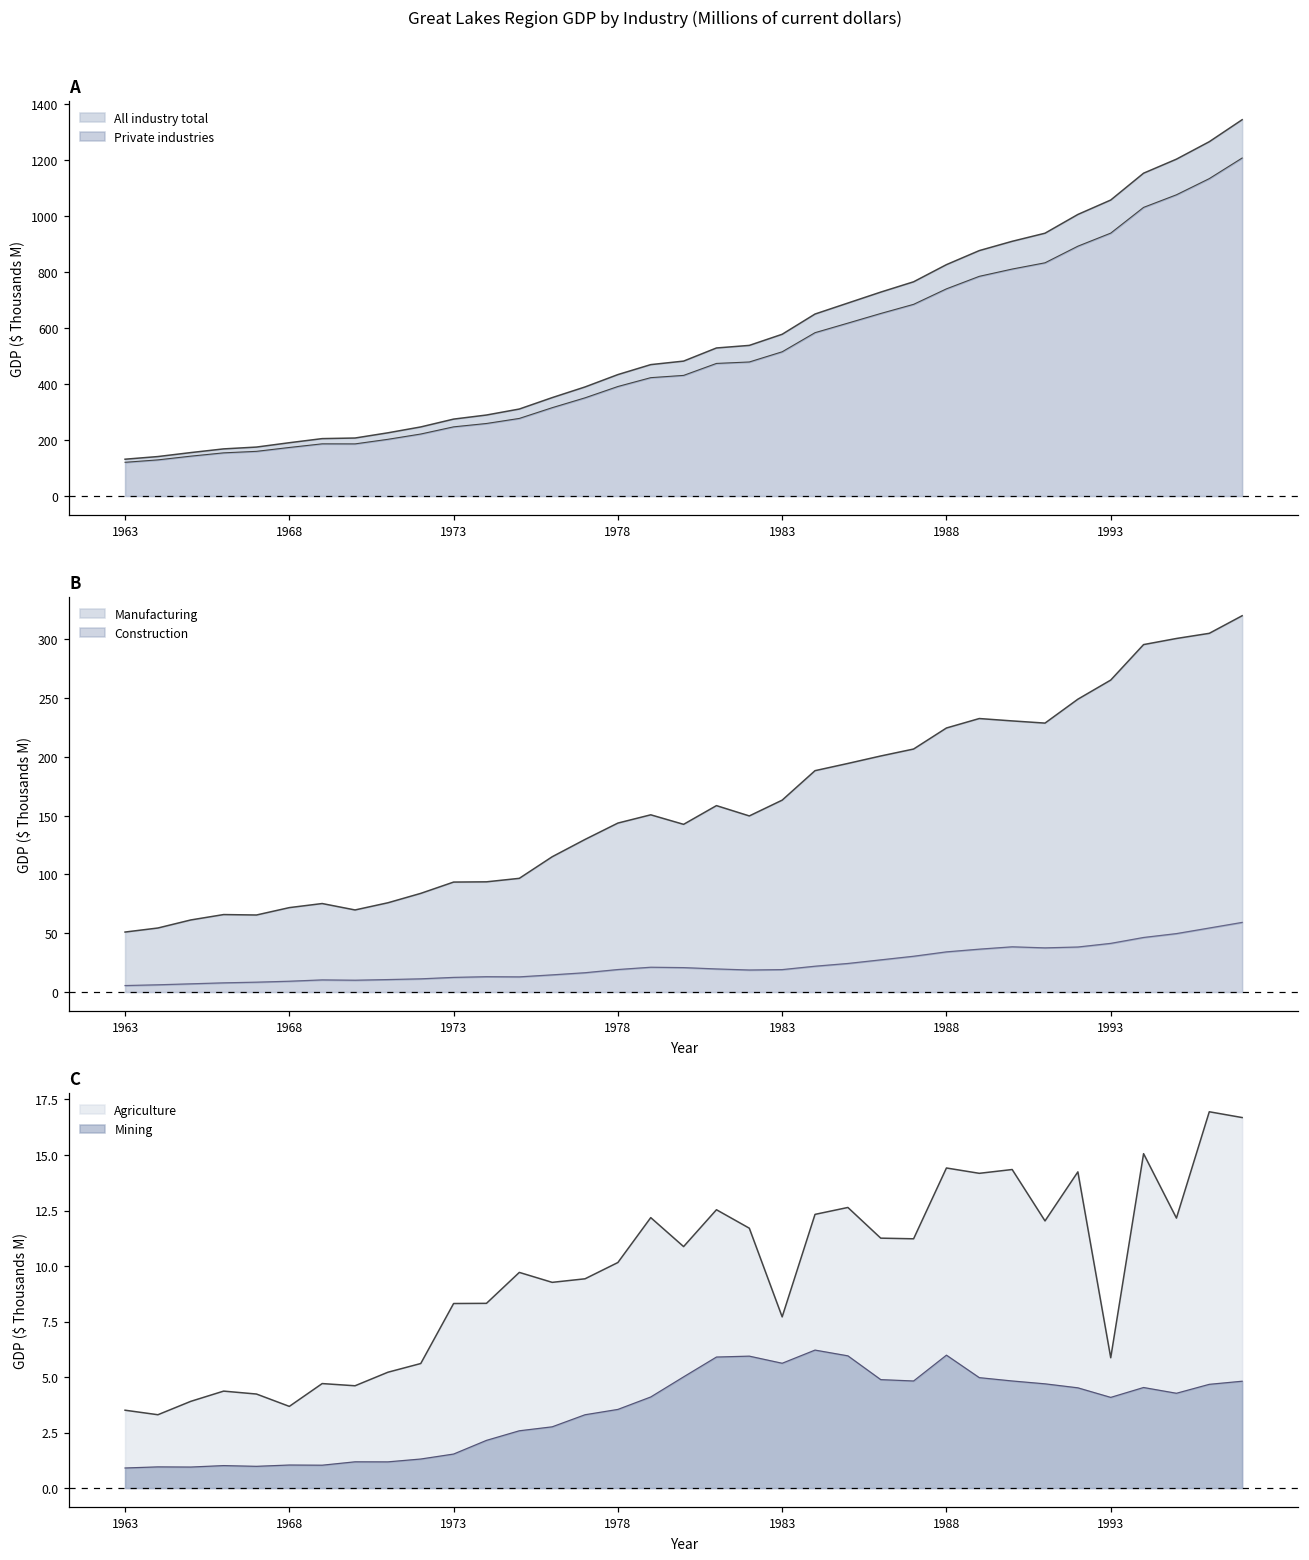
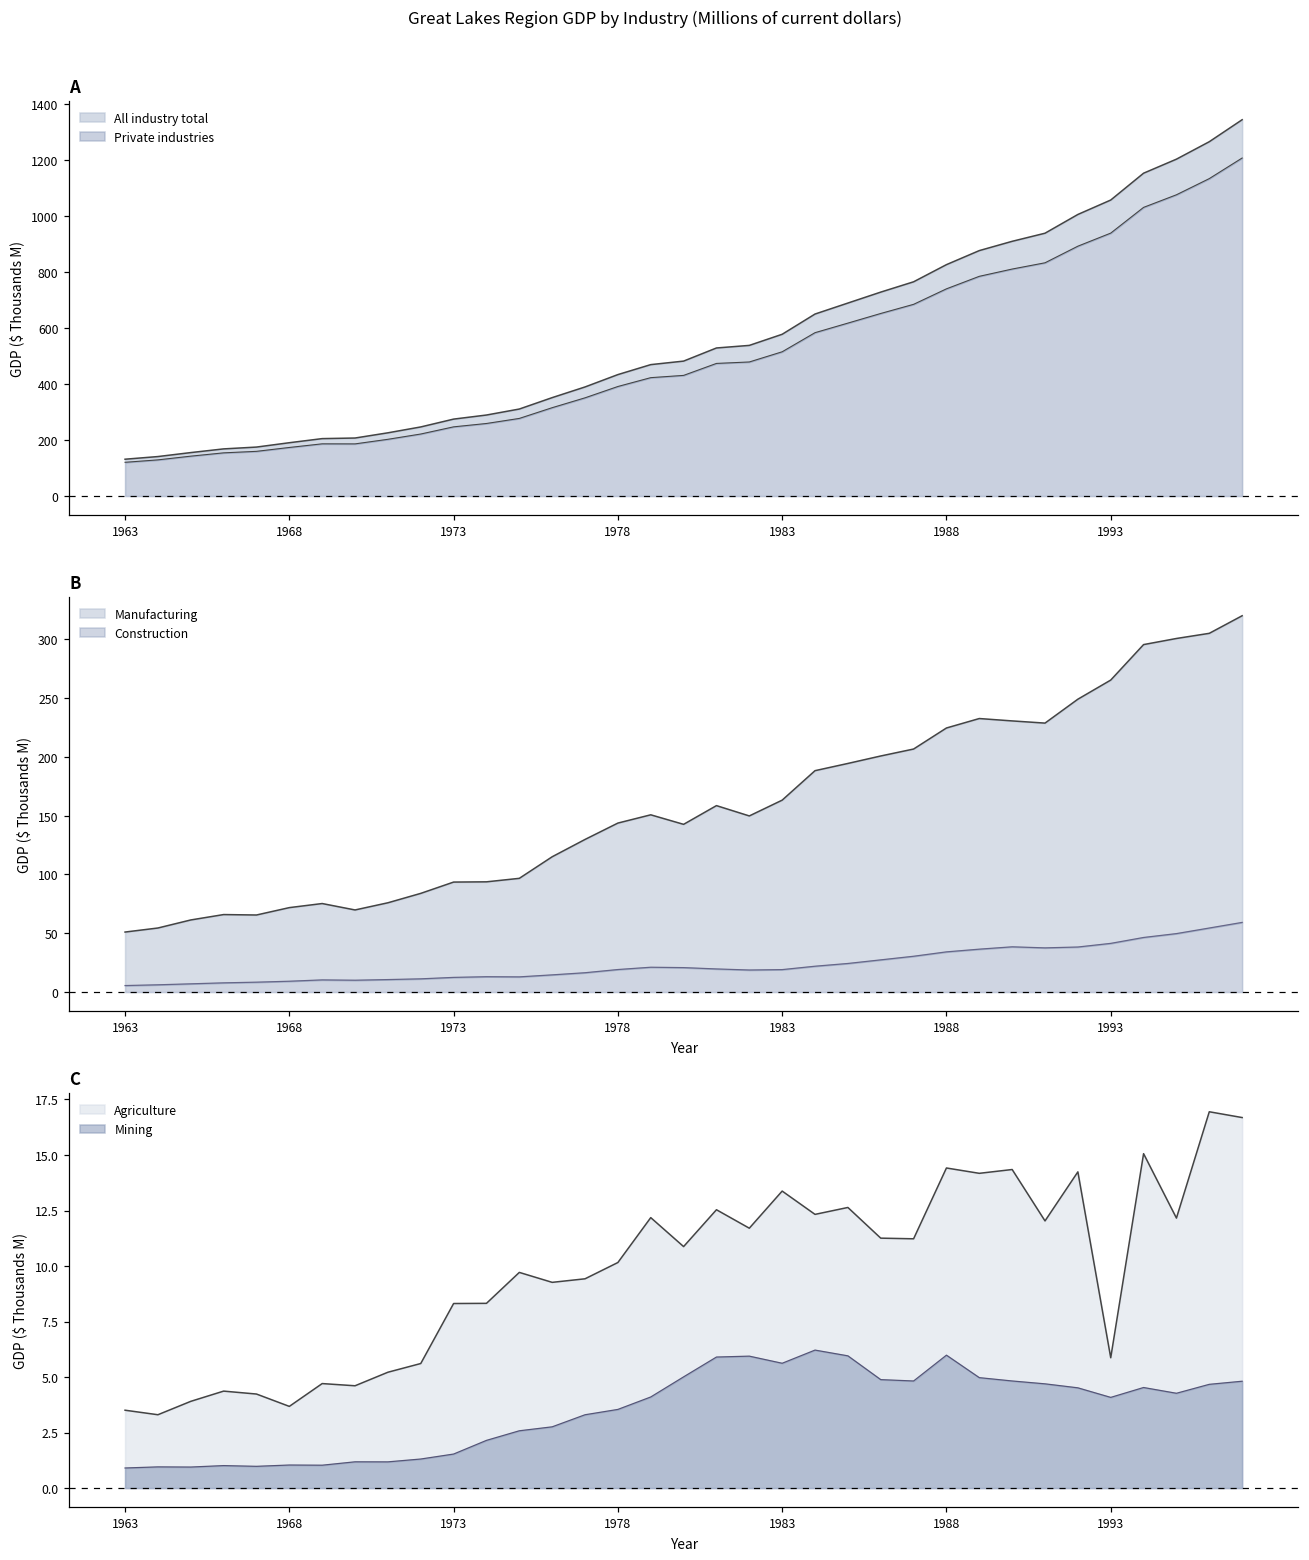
  {
    "C": {
      "Agriculture": {
        "1963": 3.5,
        "1968": 3.7,
        "1973": 8.3,
        "1978": 10.2,
-       "1983": 7.7,
+       "1983": 13.4,
        "1988": 14.4,
        "1993": 5.9
      },
      "Mining": {
        "1963": 0.9,
        "1968": 1.0,
        "1973": 1.5,
        "1978": 3.5,
        "1983": 5.6,
        "1988": 6.0,
        "1993": 4.1
      }
    }
  }
